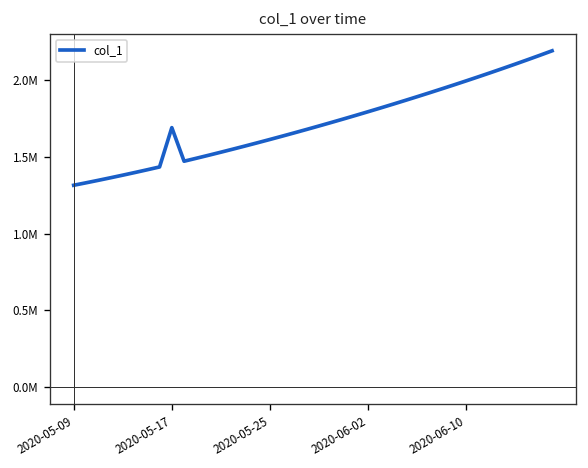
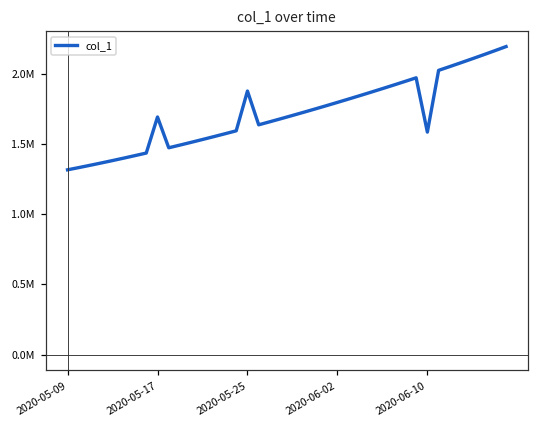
  {
    "2020-05-09": 1320000,
    "2020-05-17": 1690000,
-   "2020-05-25": 1610000,
+   "2020-05-25": 1880000,
    "2020-06-02": 1790000,
-   "2020-06-10": 2000000
+   "2020-06-10": 1580000
  }
